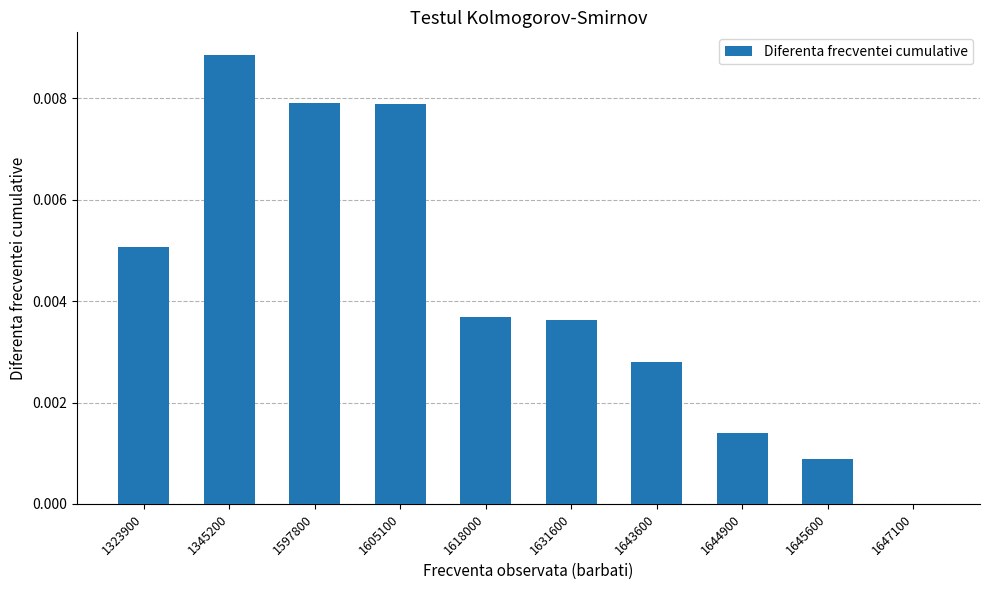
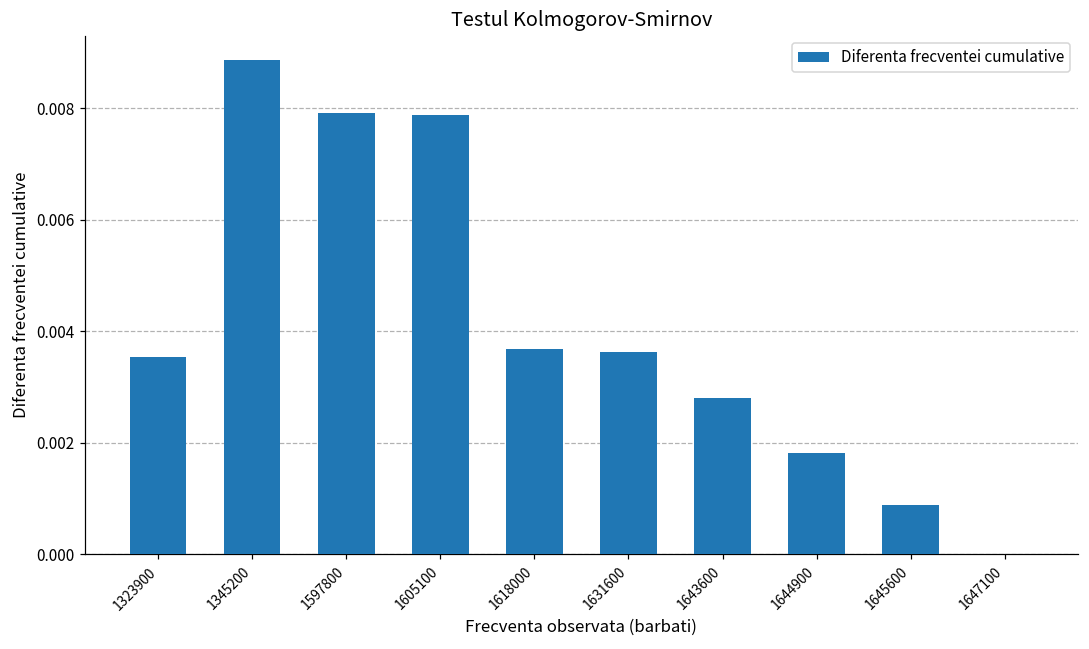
  {
-   "1323900": 0.0051,
+   "1323900": 0.0035,
    "1345200": 0.0089,
    "1597800": 0.0079,
    "1605100": 0.0079,
    "1618000": 0.0037,
    "1631600": 0.0036,
    "1643600": 0.0028,
-   "1644900": 0.0014,
+   "1644900": 0.0018,
    "1645600": 0.0009,
    "1647100": 0.0000
  }
